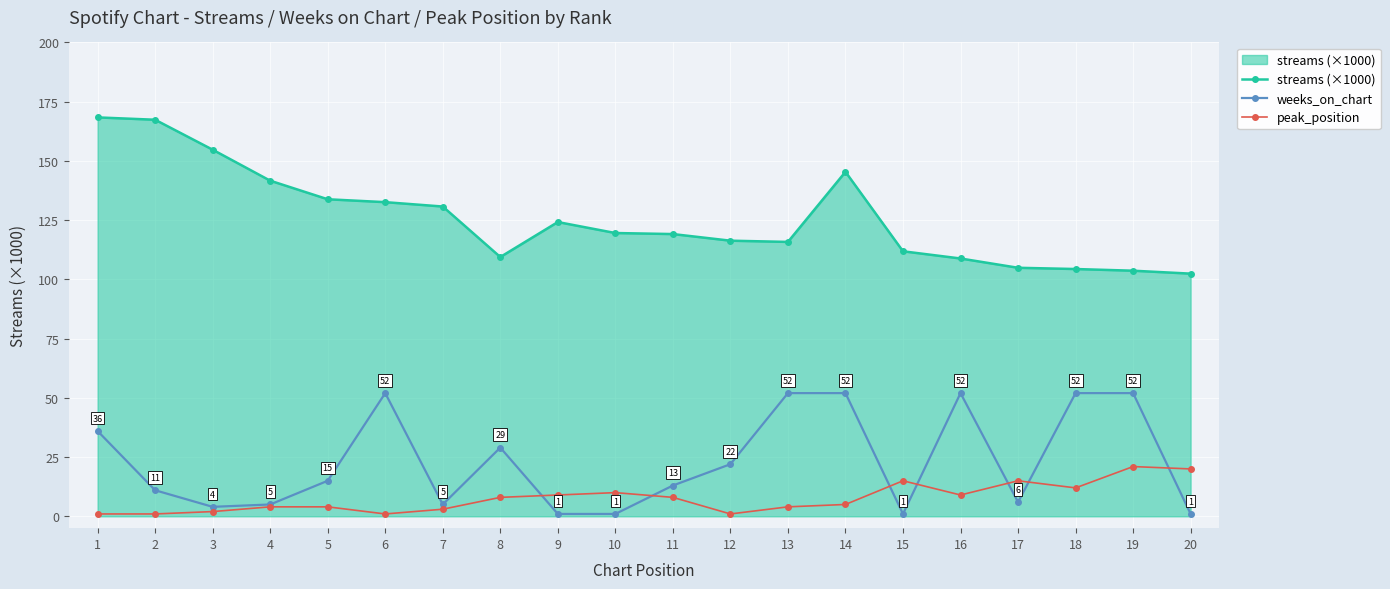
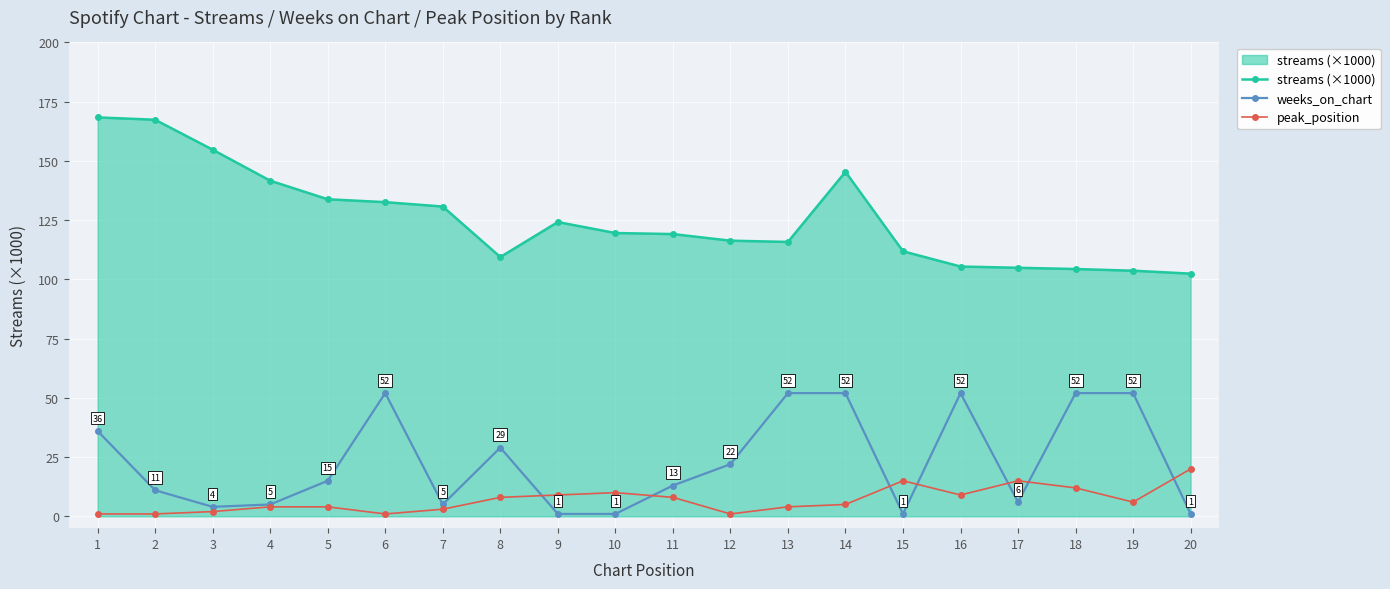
  {
    "streams (×1000)": {
      "1": 168,
      "2": 167,
      "3": 155,
      "4": 142,
      "5": 134,
      "6": 133,
      "7": 131,
      "8": 109,
      "9": 124,
      "10": 120,
      "11": 119,
      "12": 116,
      "13": 116,
      "14": 145,
      "15": 112,
-     "16": 109,
+     "16": 105,
      "17": 105,
      "18": 104,
      "19": 104,
      "20": 102
    },
    "peak_position": {
      "1": 1,
      "2": 1,
      "3": 2,
      "5": 4,
      "6": 1,
      "7": 3,
      "8": 8,
      "11": 8,
      "12": 1,
      "13": 4,
      "14": 5,
      "15": 15,
      "16": 9,
      "18": 12,
-     "19": 21,
+     "19": 6,
      "20": 20
    }
  }
